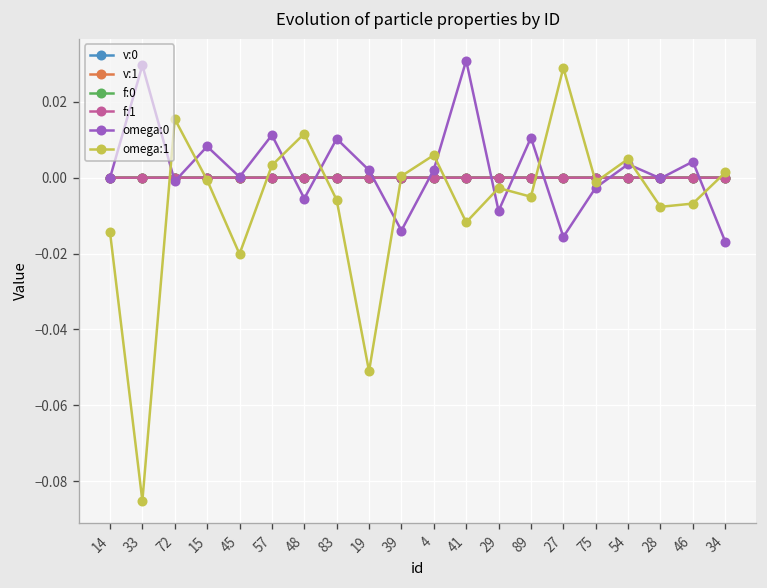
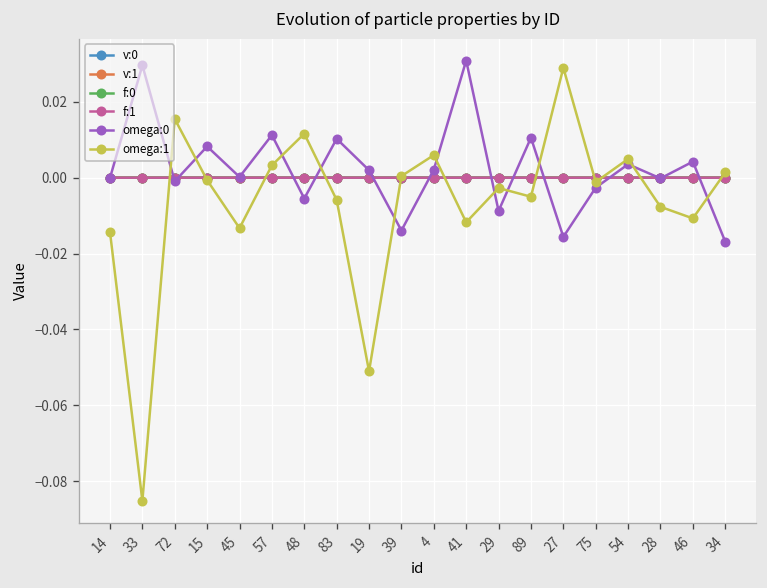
  {
    "omega:1": {
      "14": -0.014,
      "33": -0.085,
      "72": 0.015,
-     "45": -0.020,
+     "45": -0.013,
      "57": 0.003,
      "48": 0.012,
      "83": -0.006,
      "19": -0.051,
      "4": 0.006,
      "41": -0.012,
      "29": -0.003,
      "89": -0.005,
      "27": 0.029,
      "75": -0.001,
      "54": 0.005,
      "28": -0.008,
-     "46": -0.007,
+     "46": -0.011,
      "34": 0.001
    }
  }
